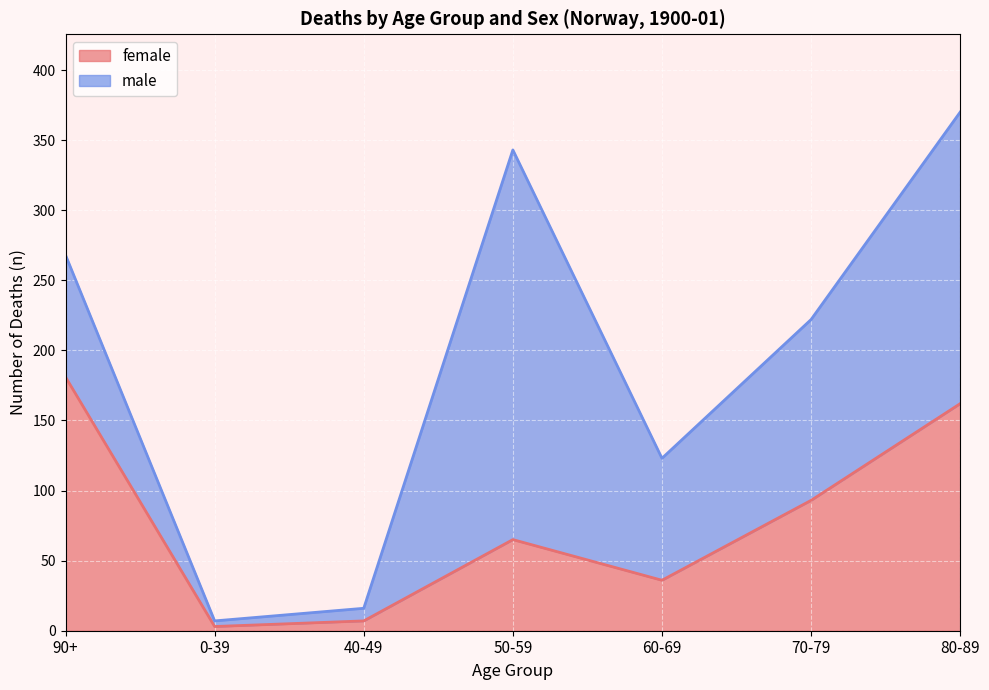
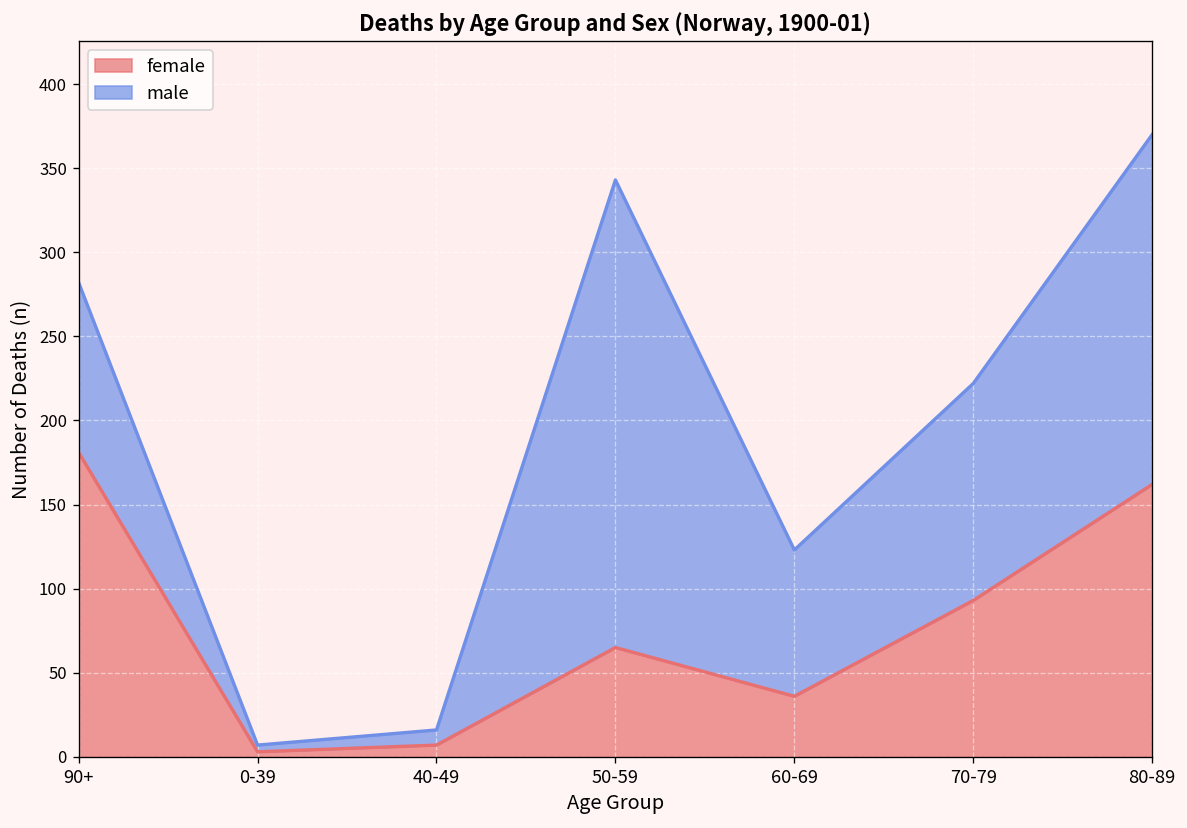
  {
    "female": {
      "90+": 181,
      "0-39": 3,
      "40-49": 7,
      "50-59": 65,
      "60-69": 36,
      "70-79": 93,
      "80-89": 162
    },
    "male": {
-     "90+": 87,
+     "90+": 101,
      "0-39": 4,
      "40-49": 9,
      "50-59": 278,
      "60-69": 87,
      "70-79": 129,
      "80-89": 208
    }
  }
